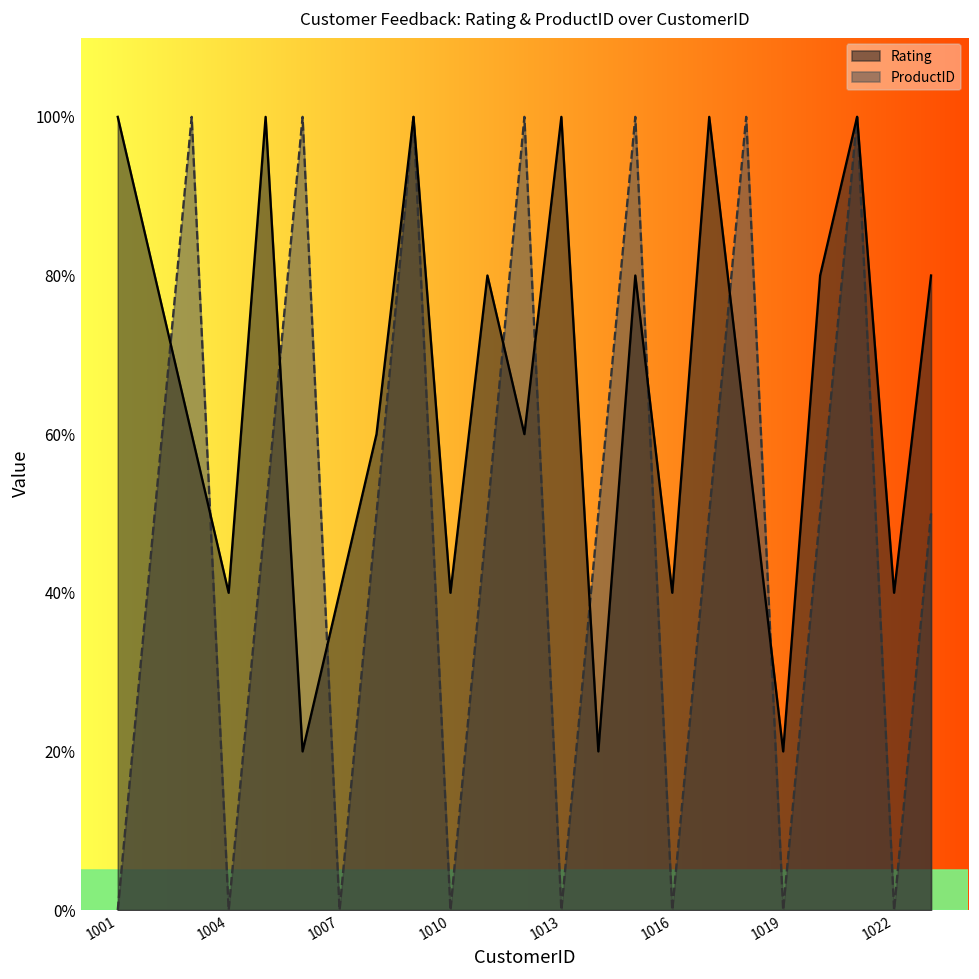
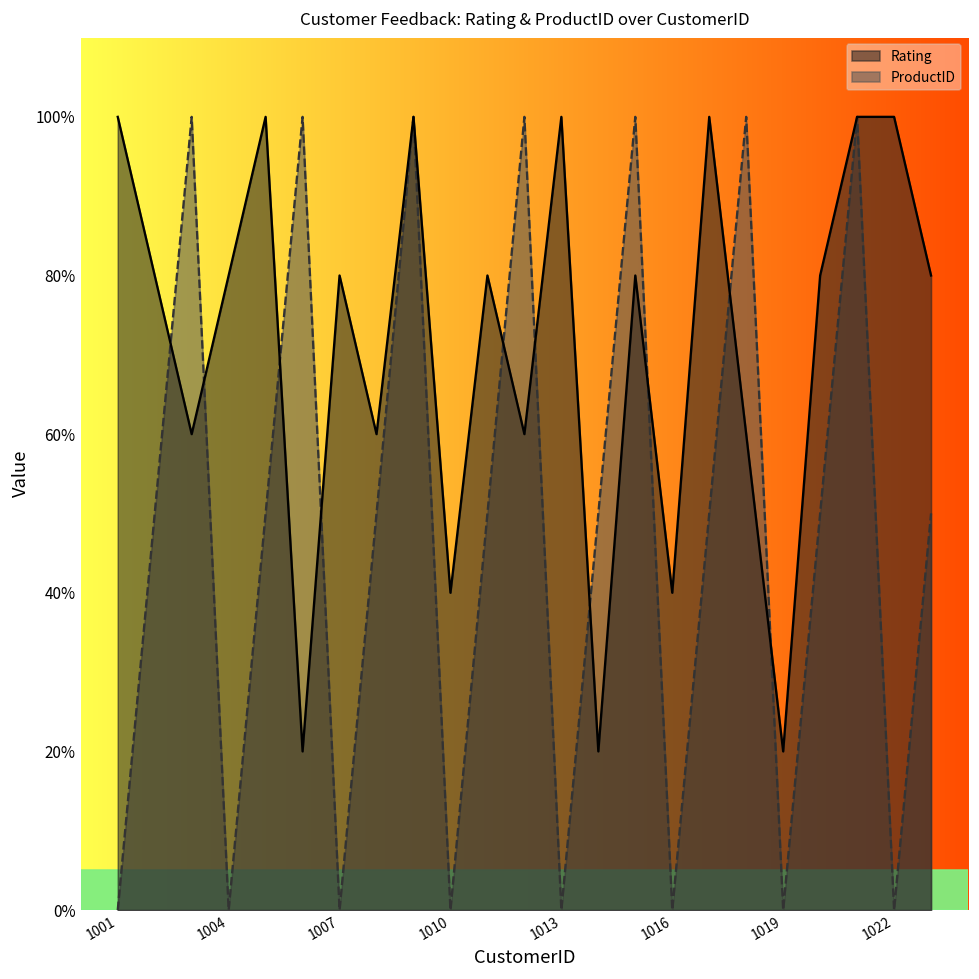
  {
    "Rating": {
      "1001": "100%",
-     "1004": "40%",
-     "1007": "40%",
+     "1004": "80%",
+     "1007": "80%",
      "1010": "40%",
      "1013": "100%",
      "1016": "40%",
      "1019": "20%",
-     "1022": "40%"
+     "1022": "100%"
    }
  }
